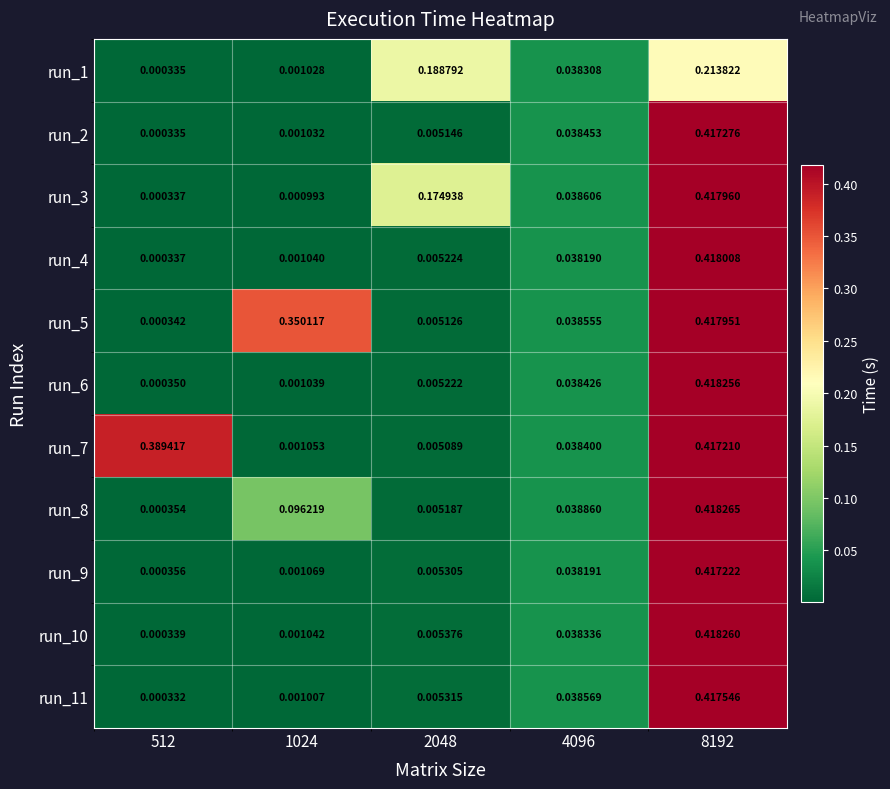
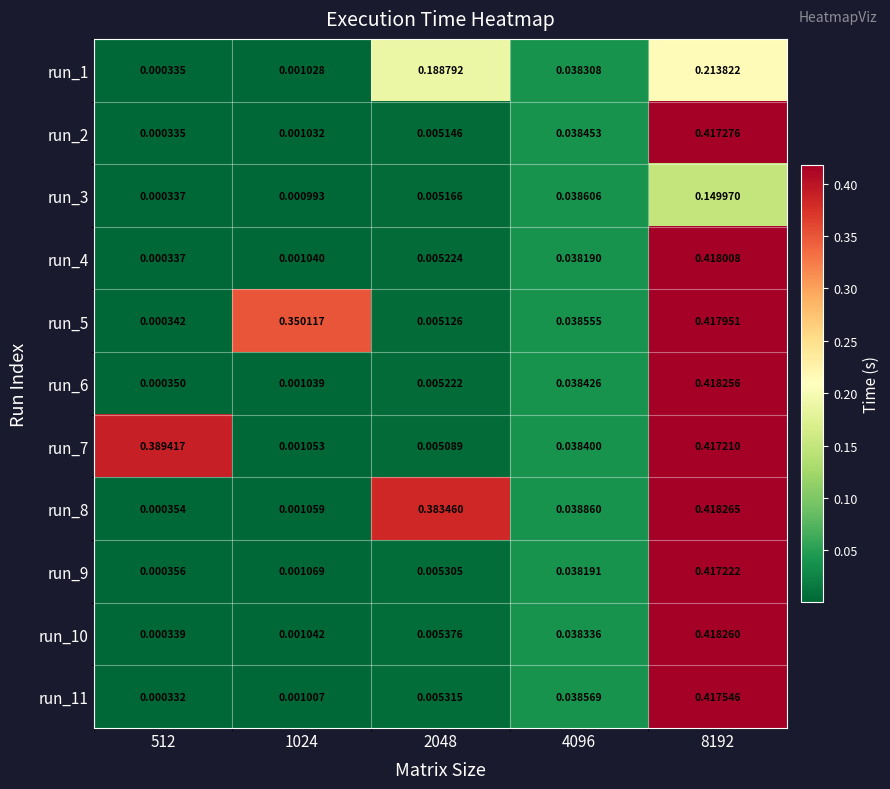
  {
    "run_1": {
      "512": 0.000335,
      "1024": 0.001028,
      "2048": 0.188792,
      "4096": 0.038308,
      "8192": 0.213822
    },
    "run_2": {
      "512": 0.000335,
      "1024": 0.001032,
      "2048": 0.005146,
      "4096": 0.038453,
      "8192": 0.417276
    },
    "run_3": {
      "512": 0.000337,
      "1024": 0.000993,
-     "2048": 0.174938,
+     "2048": 0.005166,
      "4096": 0.038606,
-     "8192": 0.417960
+     "8192": 0.149970
    },
    "run_4": {
      "512": 0.000337,
      "1024": 0.001040,
      "2048": 0.005224,
      "4096": 0.038190,
      "8192": 0.418008
    },
    "run_5": {
      "512": 0.000342,
      "1024": 0.350117,
      "2048": 0.005126,
      "4096": 0.038555,
      "8192": 0.417951
    },
    "run_6": {
      "512": 0.000350,
      "1024": 0.001039,
      "2048": 0.005222,
      "4096": 0.038426,
      "8192": 0.418256
    },
    "run_7": {
      "512": 0.389417,
      "1024": 0.001053,
      "2048": 0.005089,
      "4096": 0.038400,
      "8192": 0.417210
    },
    "run_8": {
      "512": 0.000354,
-     "1024": 0.096219,
-     "2048": 0.005187,
+     "1024": 0.001059,
+     "2048": 0.383460,
      "4096": 0.038860,
      "8192": 0.418265
    },
    "run_9": {
      "512": 0.000356,
      "1024": 0.001069,
      "2048": 0.005305,
      "4096": 0.038191,
      "8192": 0.417222
    },
    "run_10": {
      "512": 0.000339,
      "1024": 0.001042,
      "2048": 0.005376,
      "4096": 0.038336,
      "8192": 0.418260
    },
    "run_11": {
      "512": 0.000332,
      "1024": 0.001007,
      "2048": 0.005315,
      "4096": 0.038569,
      "8192": 0.417546
    }
  }
